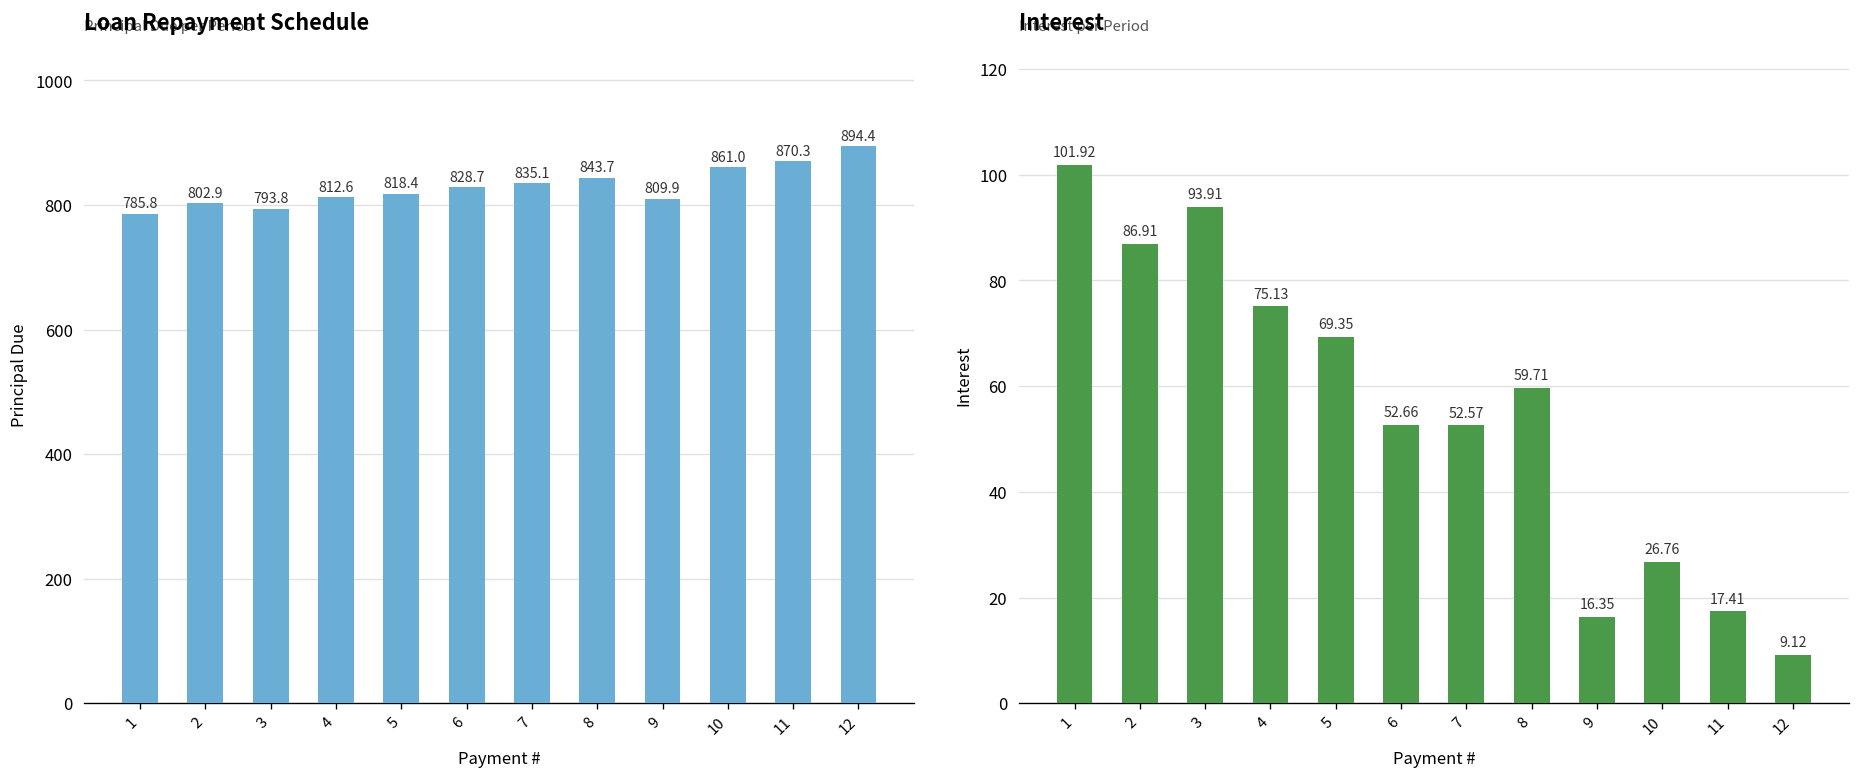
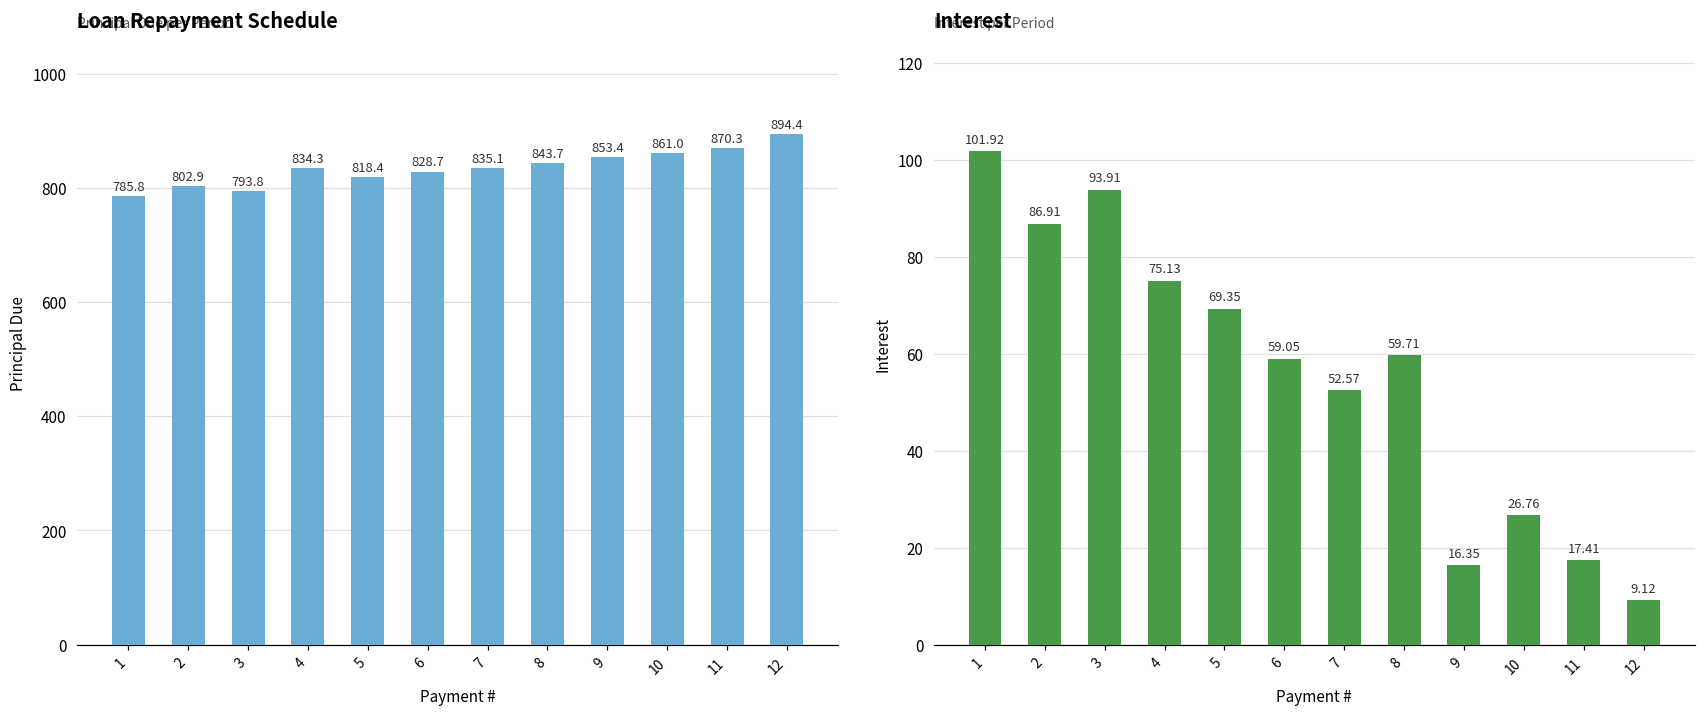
  {
    "Loan Repayment Schedule": {
      "1": 785.8,
      "2": 802.9,
      "3": 793.8,
-     "4": 812.6,
+     "4": 834.3,
      "5": 818.4,
      "6": 828.7,
      "7": 835.1,
      "8": 843.7,
-     "9": 809.9,
+     "9": 853.4,
      "10": 861.0,
      "11": 870.3,
      "12": 894.4
    },
    "Interest": {
      "1": 101.92,
      "2": 86.91,
      "3": 93.91,
      "4": 75.13,
      "5": 69.35,
-     "6": 52.66,
+     "6": 59.05,
      "7": 52.57,
      "8": 59.71,
      "9": 16.35,
      "10": 26.76,
      "11": 17.41,
      "12": 9.12
    }
  }
